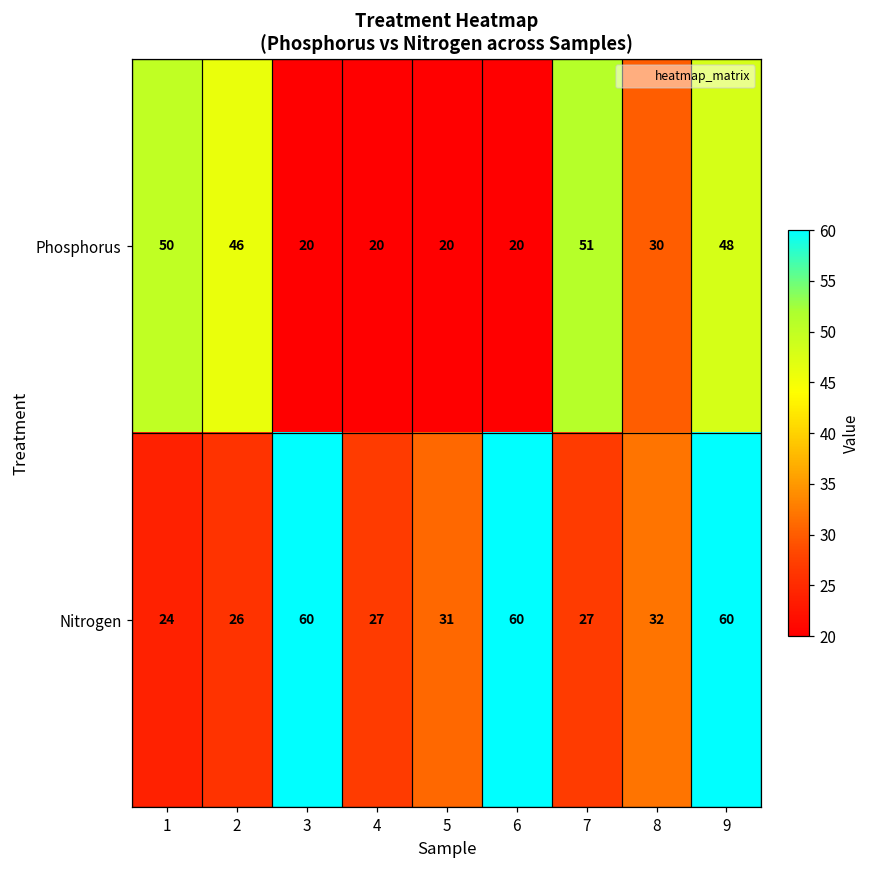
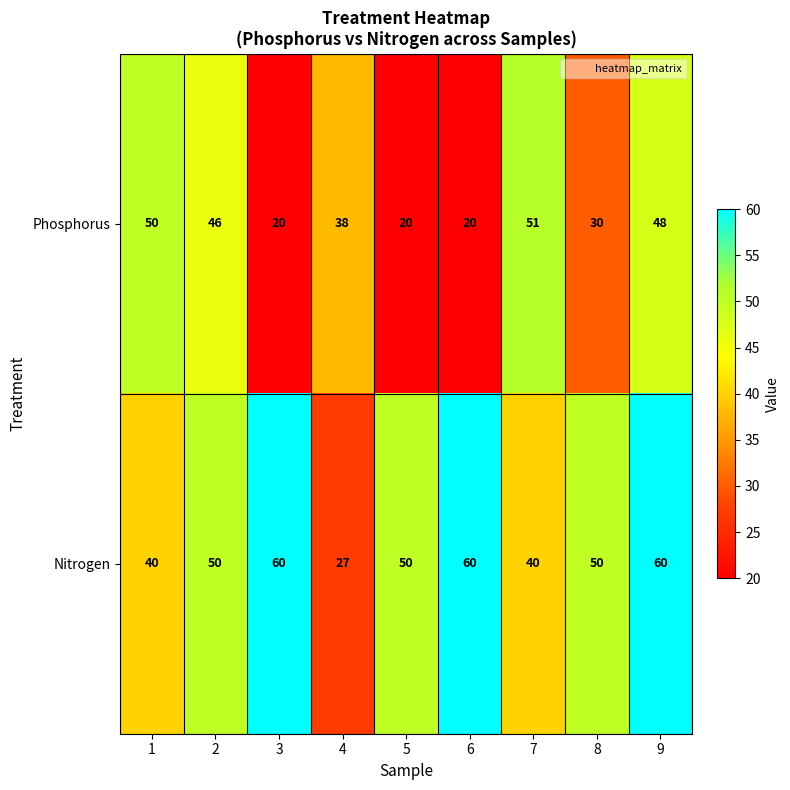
  {
    "Phosphorus": {
      "1": 50,
      "2": 46,
      "3": 20,
-     "4": 20,
+     "4": 38,
      "5": 20,
      "6": 20,
      "7": 51,
      "8": 30,
      "9": 48
    },
    "Nitrogen": {
-     "1": 24,
-     "2": 26,
+     "1": 40,
+     "2": 50,
      "3": 60,
      "4": 27,
-     "5": 31,
+     "5": 50,
      "6": 60,
-     "7": 27,
-     "8": 32,
+     "7": 40,
+     "8": 50,
      "9": 60
    }
  }
